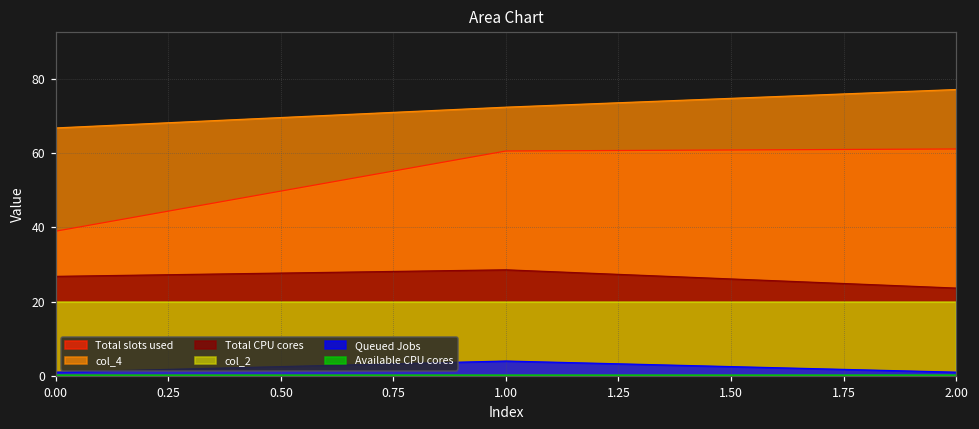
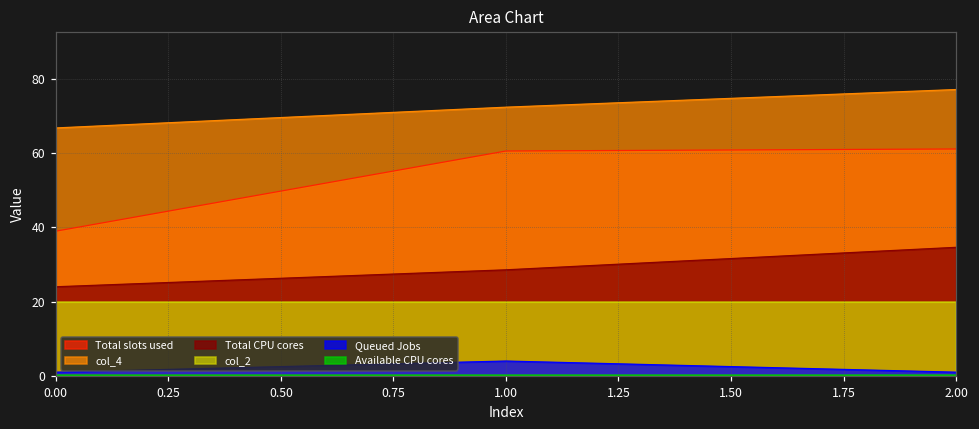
  {
    "Total slots used": {
      "0.00": 39,
      "1.00": 61,
      "2.00": 61
    },
    "col_4": {
      "0.00": 67,
      "1.00": 72,
      "2.00": 77
    },
    "Total CPU cores": {
-     "0.00": 27,
+     "0.00": 24,
      "1.00": 29,
-     "2.00": 24
+     "2.00": 35
    },
    "col_2": {
      "0.00": 20,
      "1.00": 20,
      "2.00": 20
    },
    "Queued Jobs": {
      "0.00": 1,
      "1.00": 4,
      "2.00": 1
    },
    "Available CPU cores": {
      "0.00": 0,
      "1.00": 0,
      "2.00": 0
    }
  }
